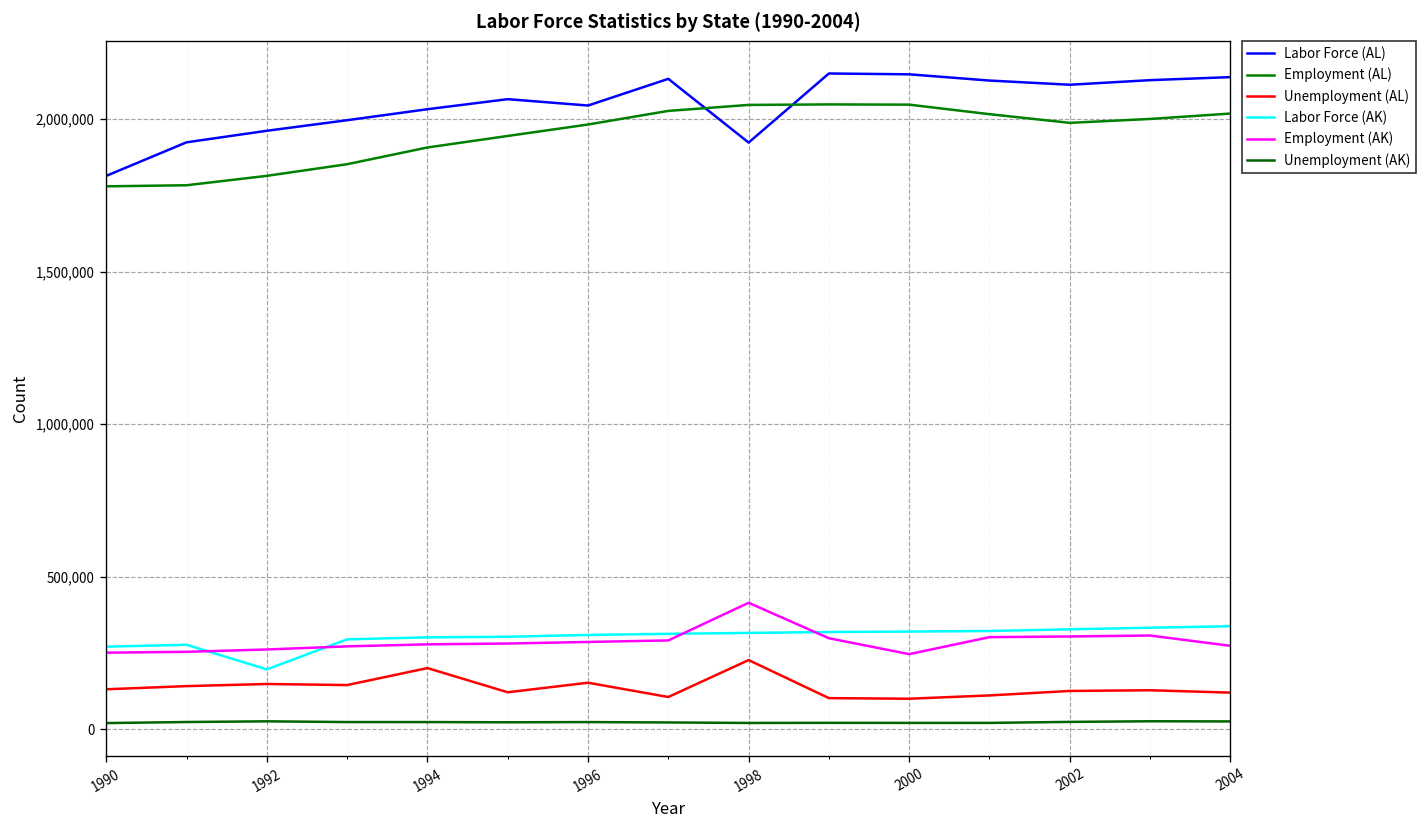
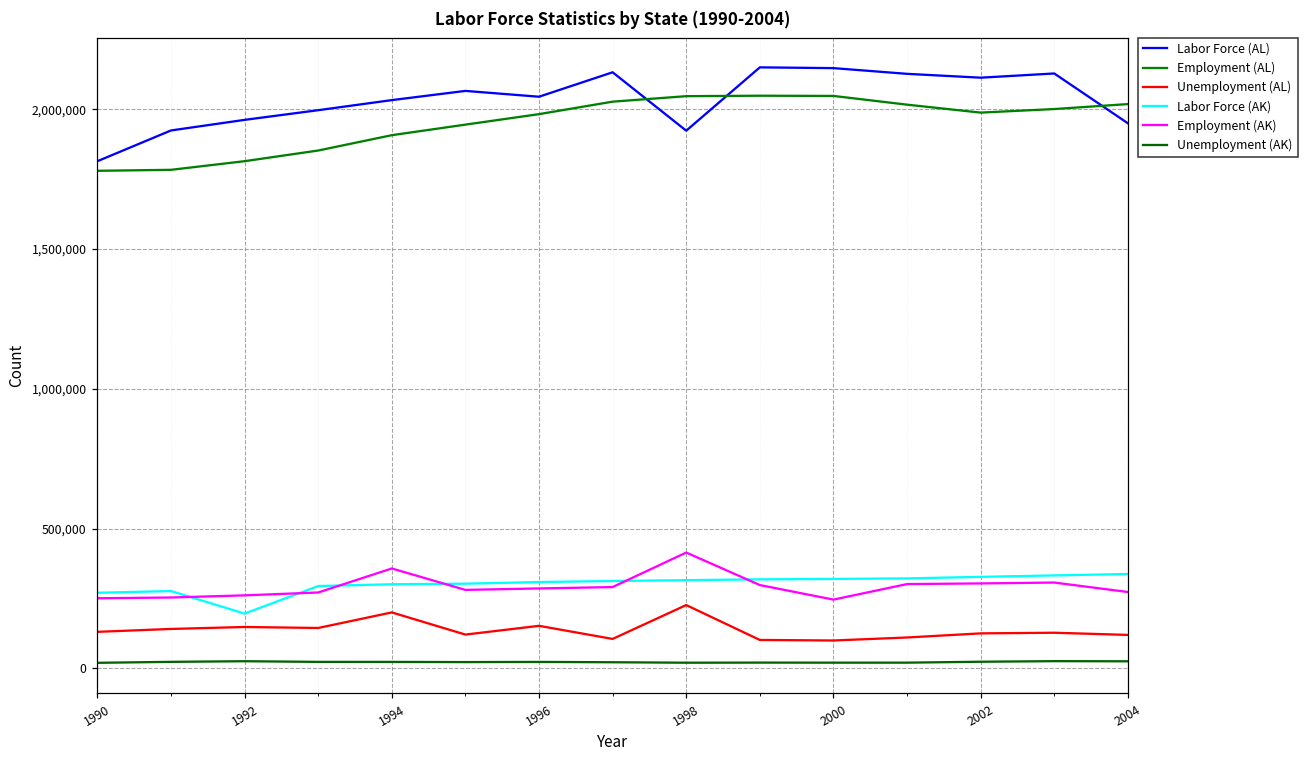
  {
    "Labor Force (AL)": {
      "1990": "1,810,000",
      "1992": "1,960,000",
      "1994": "2,030,000",
      "1996": "2,050,000",
      "1998": "1,920,000",
      "2000": "2,150,000",
      "2002": "2,110,000",
-     "2004": "2,140,000"
+     "2004": "1,950,000"
    },
    "Unemployment (AL)": {
      "1990": "130,000",
      "1992": "150,000",
      "1994": "200,000",
      "1996": "150,000",
      "1998": "230,000",
      "2000": "100,000",
      "2002": "120,000",
      "2004": "120,000"
    },
    "Labor Force (AK)": {
      "1990": "270,000",
      "1992": "200,000",
      "1994": "300,000",
      "1996": "310,000",
      "1998": "320,000",
      "2000": "320,000",
      "2002": "330,000",
      "2004": "340,000"
    },
    "Employment (AK)": {
      "1990": "250,000",
      "1992": "260,000",
-     "1994": "280,000",
+     "1994": "360,000",
      "1996": "290,000",
      "1998": "410,000",
      "2000": "250,000",
      "2002": "300,000",
      "2004": "270,000"
    }
  }
